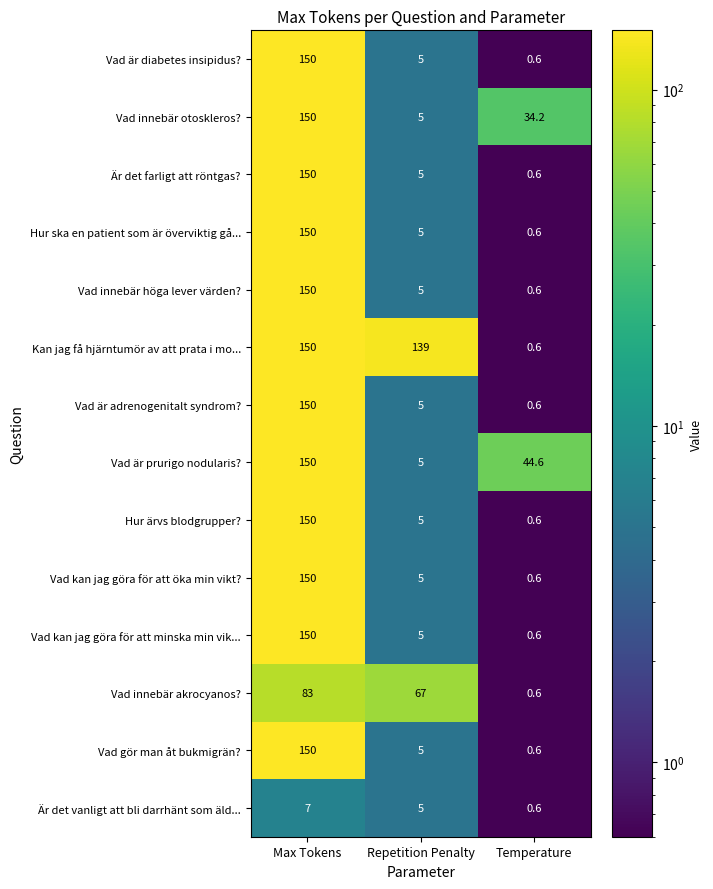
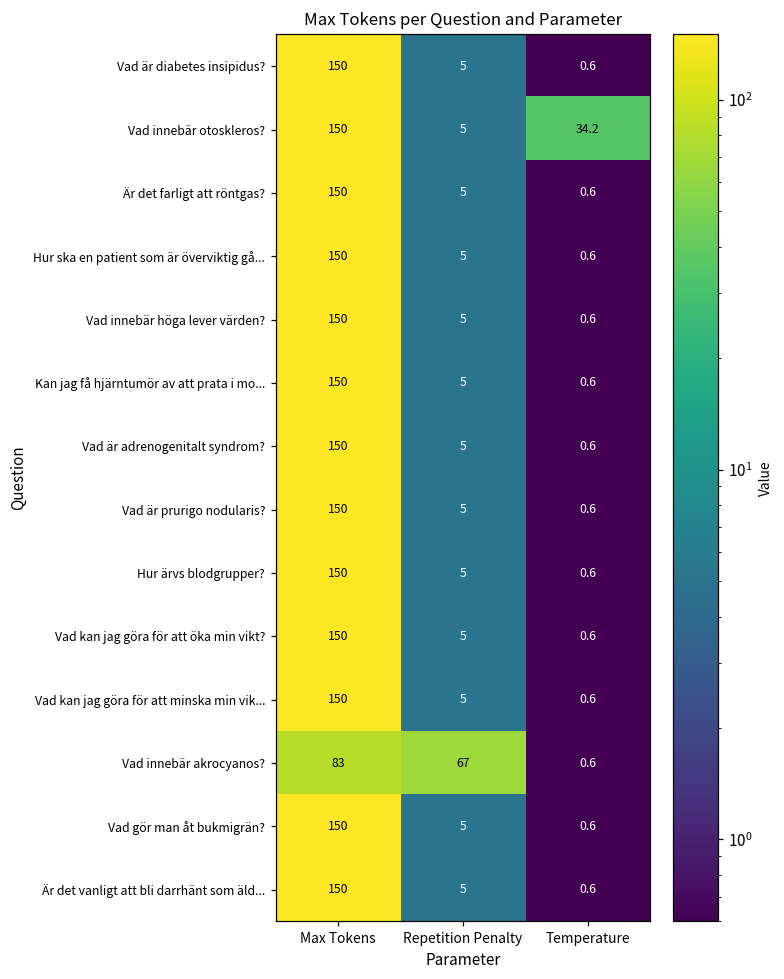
  {
    "Vad är diabetes insipidus?": {
      "Max Tokens": 150,
      "Repetition Penalty": 5,
      "Temperature": 0.6
    },
    "Vad innebär otoskleros?": {
      "Max Tokens": 150,
      "Repetition Penalty": 5,
      "Temperature": 34.2
    },
    "Är det farligt att röntgas?": {
      "Max Tokens": 150,
      "Repetition Penalty": 5,
      "Temperature": 0.6
    },
    "Hur ska en patient som är överviktig gå...": {
      "Max Tokens": 150,
      "Repetition Penalty": 5,
      "Temperature": 0.6
    },
    "Vad innebär höga lever värden?": {
      "Max Tokens": 150,
      "Repetition Penalty": 5,
      "Temperature": 0.6
    },
    "Kan jag få hjärntumör av att prata i mo...": {
      "Max Tokens": 150,
-     "Repetition Penalty": 139,
+     "Repetition Penalty": 5,
      "Temperature": 0.6
    },
    "Vad är adrenogenitalt syndrom?": {
      "Max Tokens": 150,
      "Repetition Penalty": 5,
      "Temperature": 0.6
    },
    "Vad är prurigo nodularis?": {
      "Max Tokens": 150,
      "Repetition Penalty": 5,
-     "Temperature": 44.6
+     "Temperature": 0.6
    },
    "Hur ärvs blodgrupper?": {
      "Max Tokens": 150,
      "Repetition Penalty": 5,
      "Temperature": 0.6
    },
    "Vad kan jag göra för att öka min vikt?": {
      "Max Tokens": 150,
      "Repetition Penalty": 5,
      "Temperature": 0.6
    },
    "Vad kan jag göra för att minska min vik...": {
      "Max Tokens": 150,
      "Repetition Penalty": 5,
      "Temperature": 0.6
    },
    "Vad innebär akrocyanos?": {
      "Max Tokens": 83,
      "Repetition Penalty": 67,
      "Temperature": 0.6
    },
    "Vad gör man åt bukmigrän?": {
      "Max Tokens": 150,
      "Repetition Penalty": 5,
      "Temperature": 0.6
    },
    "Är det vanligt att bli darrhänt som äld...": {
-     "Max Tokens": 7,
+     "Max Tokens": 150,
      "Repetition Penalty": 5,
      "Temperature": 0.6
    }
  }
